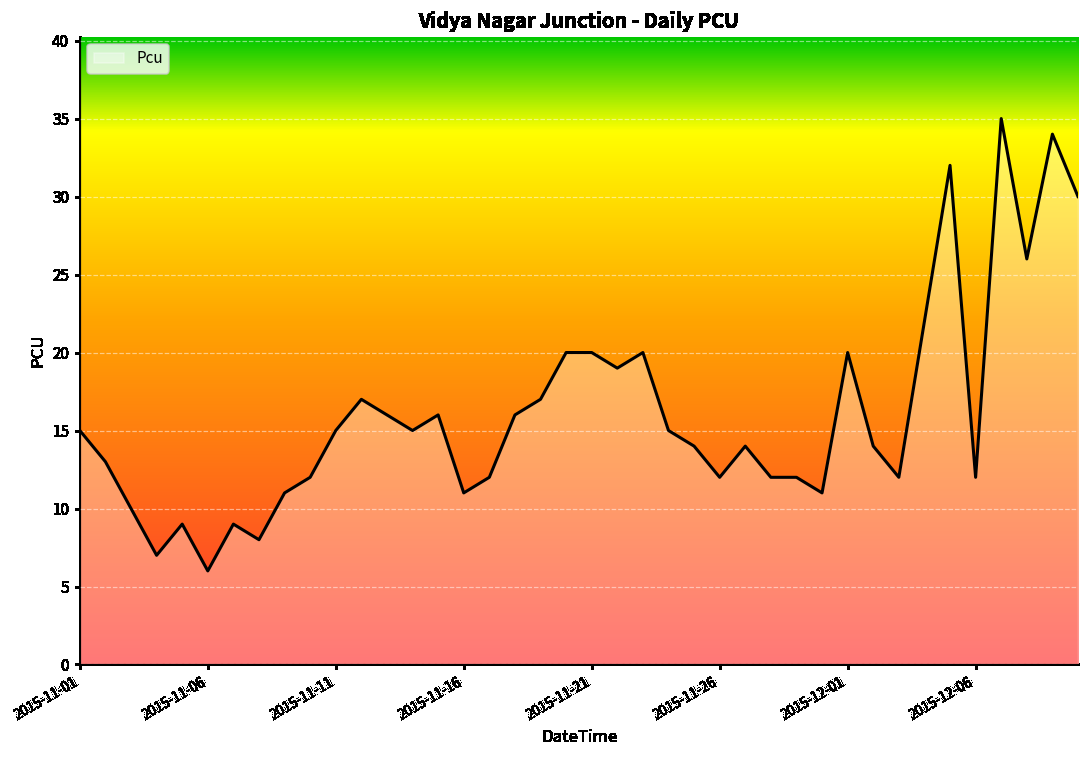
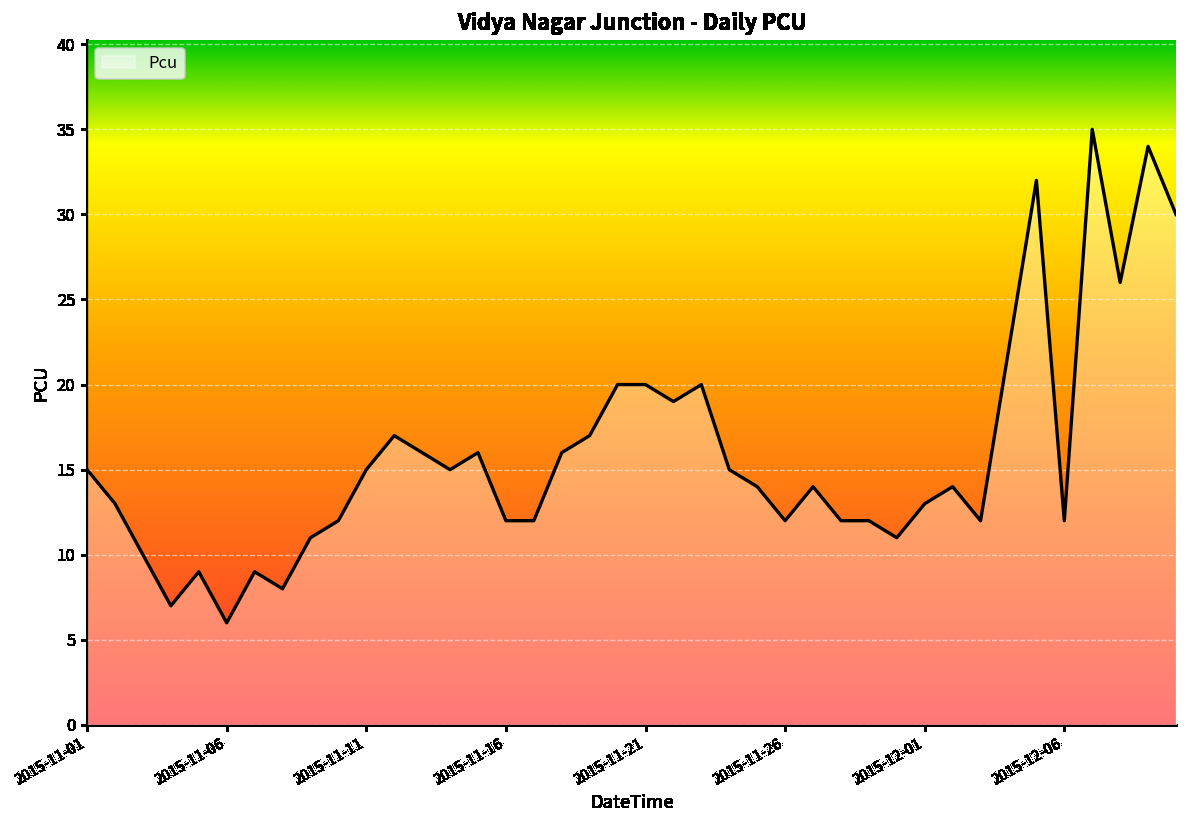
  {
    "2015-11-01": 15,
    "2015-11-06": 6,
    "2015-11-11": 15,
-   "2015-11-16": 11,
+   "2015-11-16": 12,
    "2015-11-21": 20,
    "2015-11-26": 12,
-   "2015-12-01": 20,
+   "2015-12-01": 13,
    "2015-12-06": 12
  }
